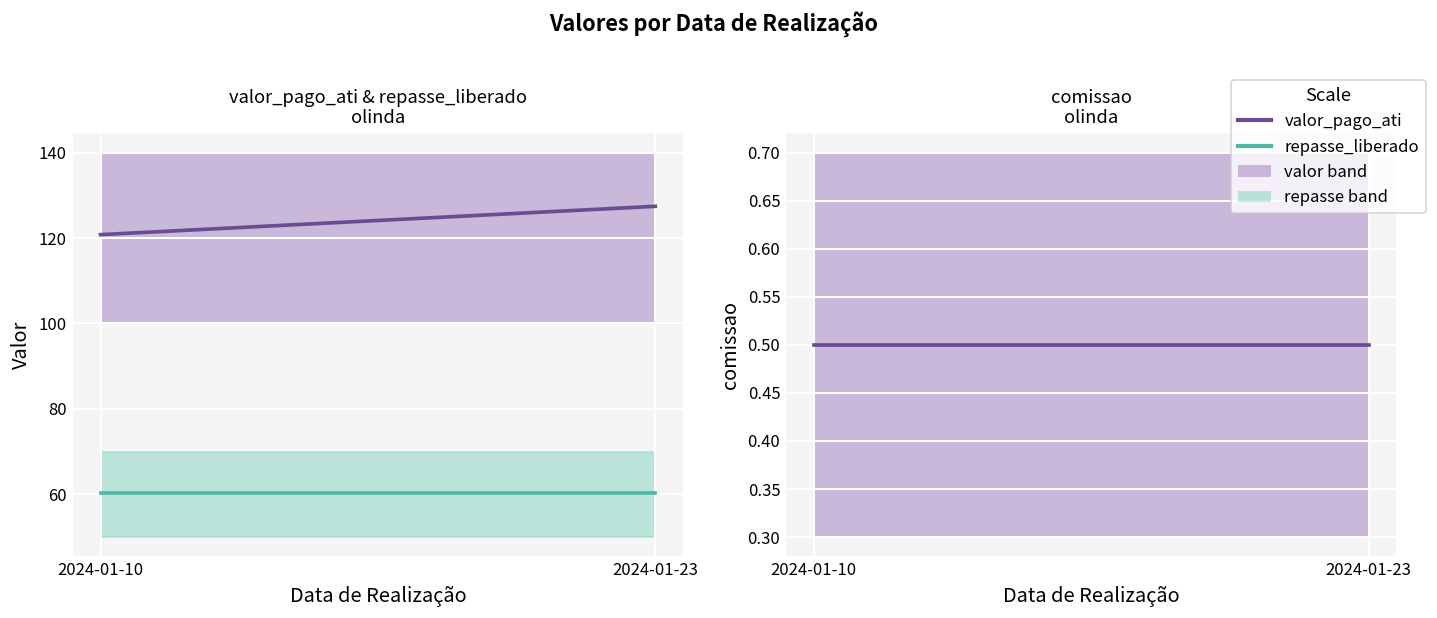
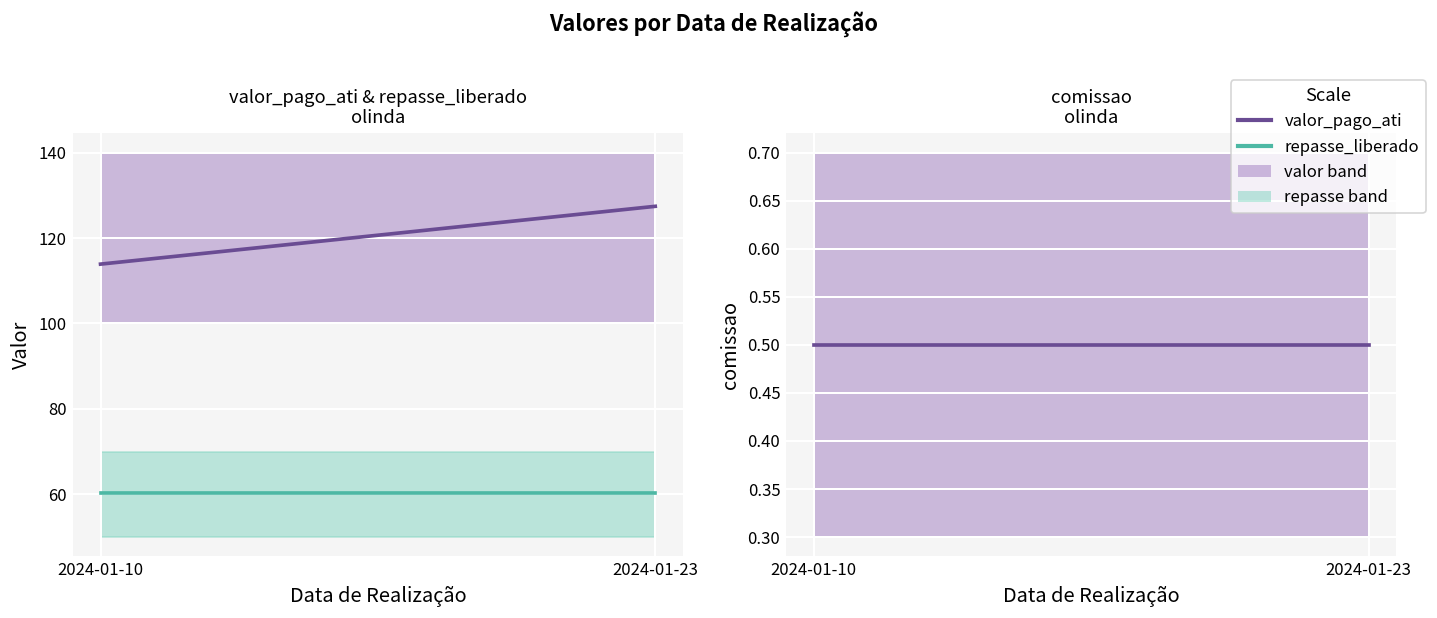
  {
    "valor_pago_ati & repasse_liberado olinda": {
      "valor_pago_ati": {
-       "2024-01-10": 121,
+       "2024-01-10": 114,
        "2024-01-23": 127
      },
      "repasse_liberado": {
        "2024-01-10": 60,
        "2024-01-23": 60
      }
    }
  }
